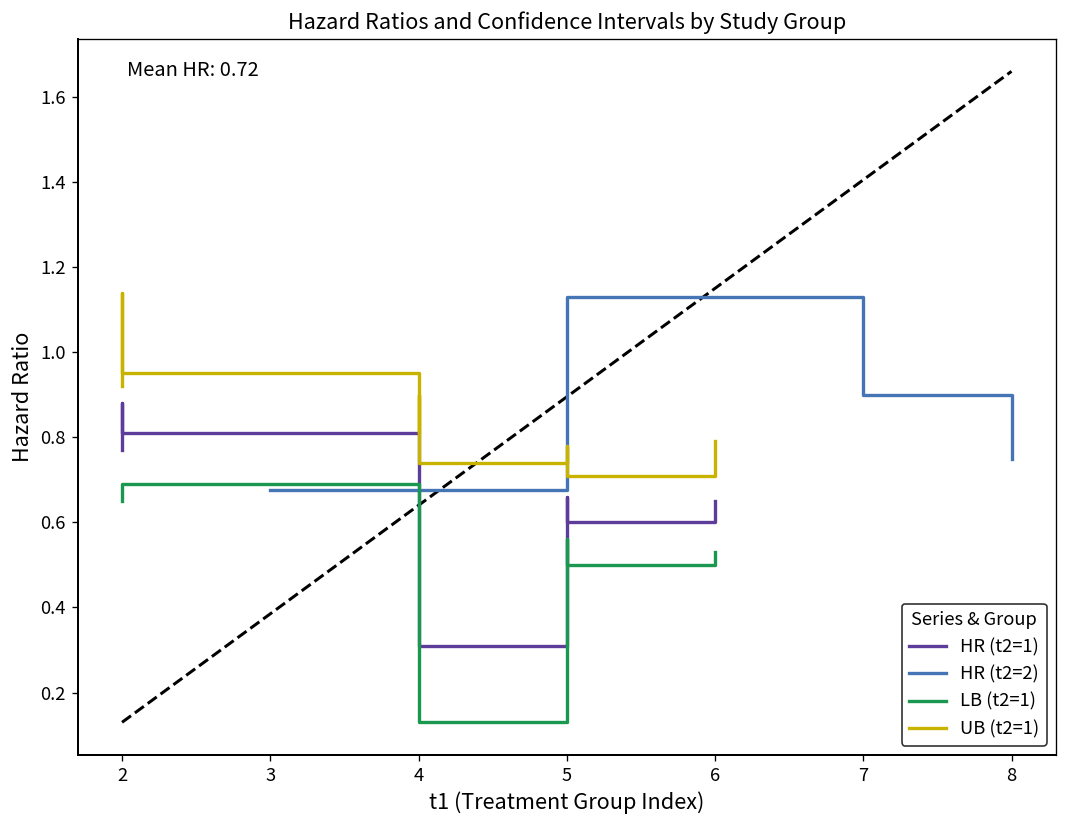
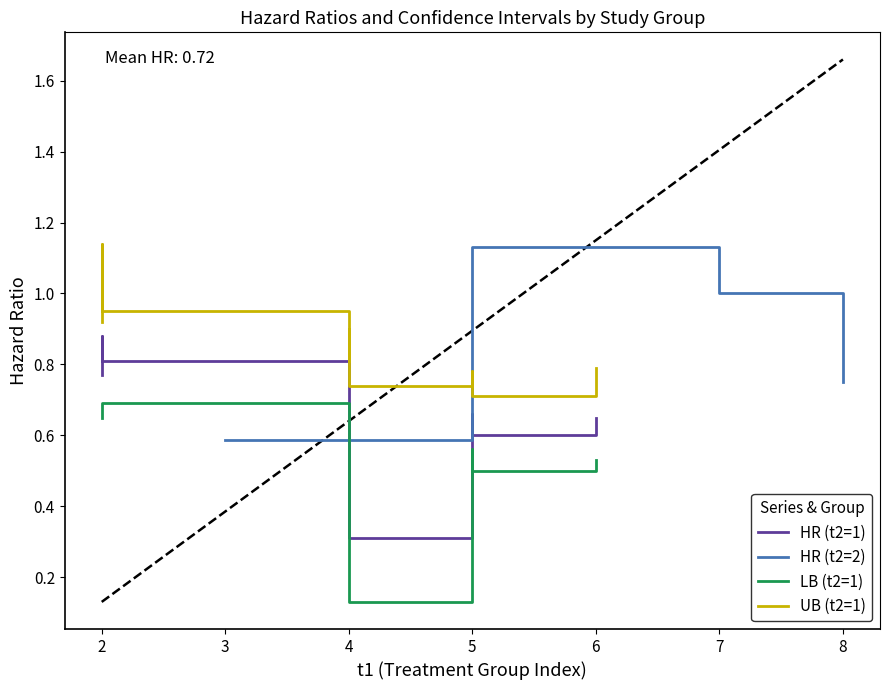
  {
    "HR (t2=2)": {
-     "3": 0.68,
+     "3": 0.59,
      "5": 1.13,
-     "7": 0.9,
+     "7": 1.0,
      "8": 0.75
    }
  }
